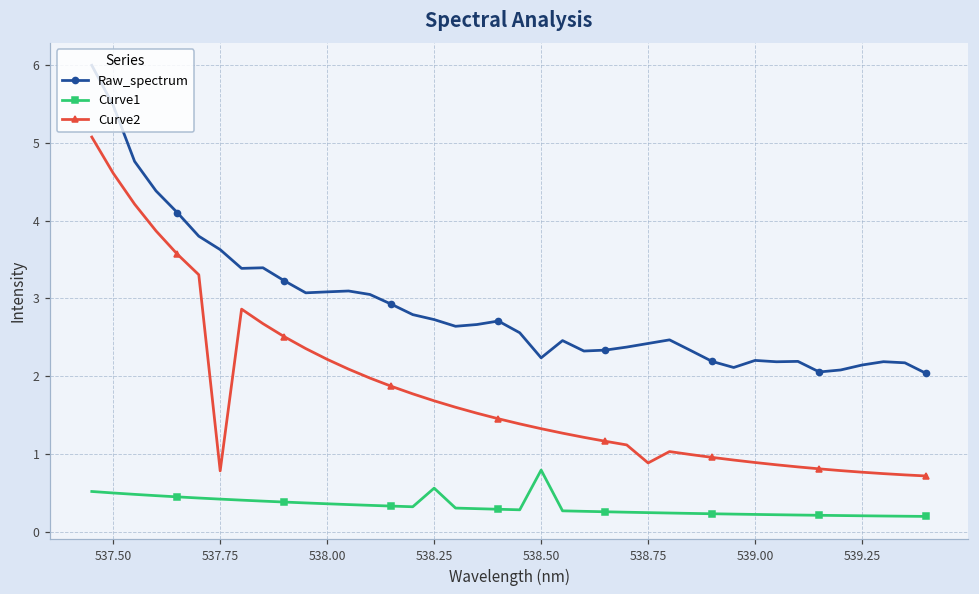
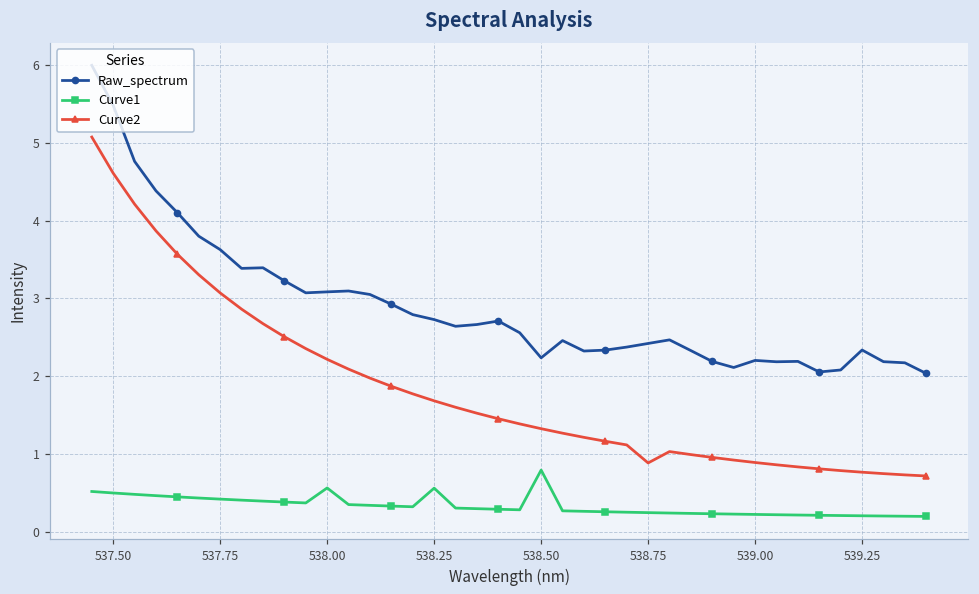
  {
    "Raw_spectrum": {
      "537.75": 3.6,
      "538.00": 3.1,
      "538.25": 2.7,
      "538.50": 2.2,
      "538.75": 2.4,
      "539.00": 2.2,
-     "539.25": 2.1
+     "539.25": 2.3
    },
    "Curve1": {
      "537.50": 0.5,
      "537.75": 0.4,
-     "538.00": 0.4,
+     "538.00": 0.6,
      "538.25": 0.6,
      "538.50": 0.8,
      "538.75": 0.2,
      "539.00": 0.2,
      "539.25": 0.2
    },
    "Curve2": {
      "537.50": 4.6,
-     "537.75": 0.8,
+     "537.75": 3.1,
      "538.00": 2.2,
      "538.25": 1.7,
      "538.50": 1.3,
      "538.75": 0.9,
      "539.00": 0.9,
      "539.25": 0.8
    }
  }
